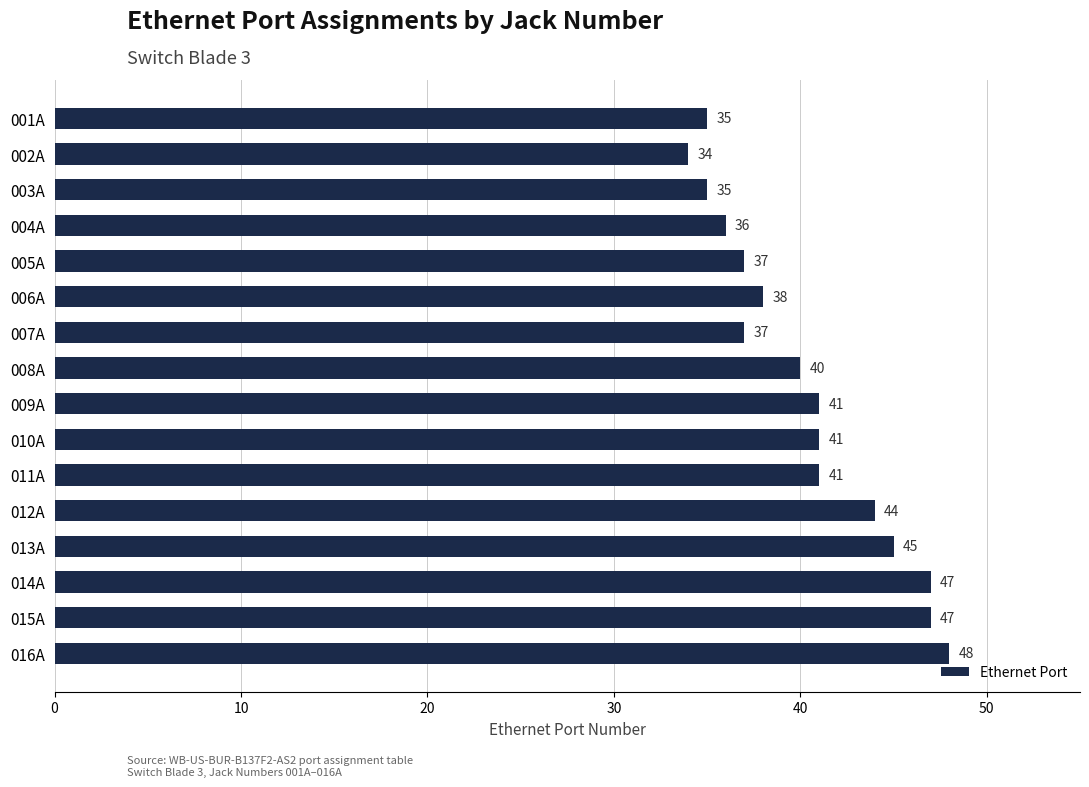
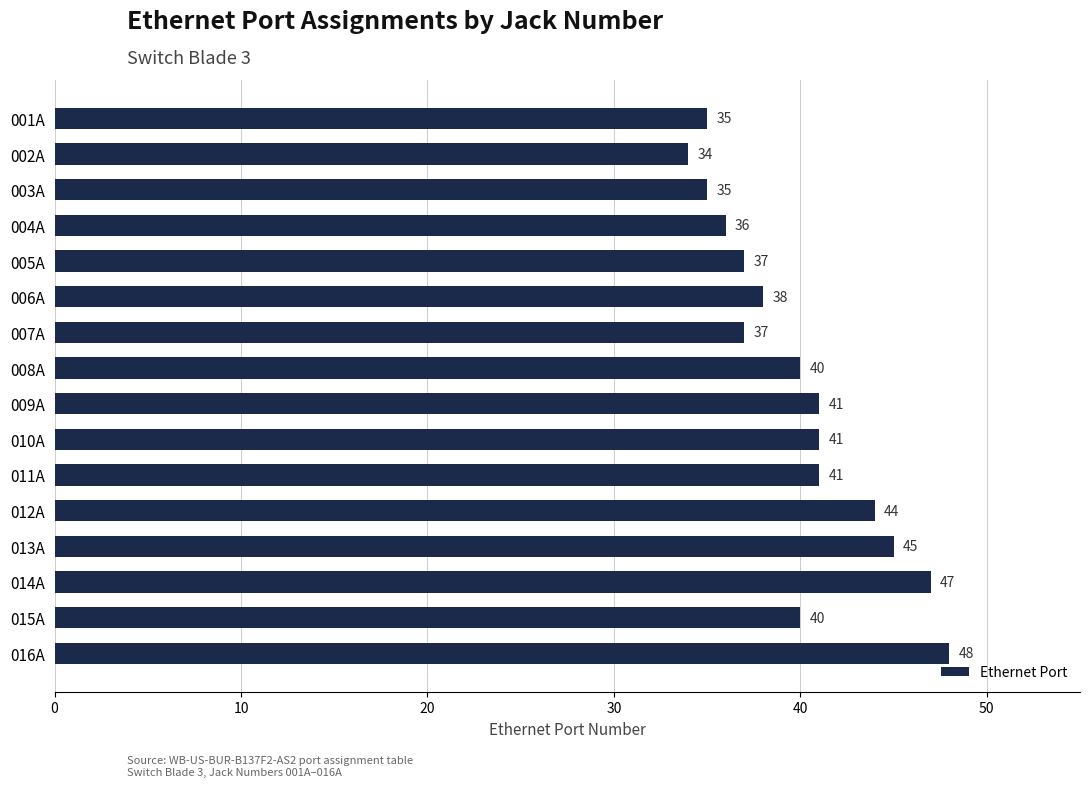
  {
    "001A": 35,
    "002A": 34,
    "003A": 35,
    "004A": 36,
    "005A": 37,
    "006A": 38,
    "007A": 37,
    "008A": 40,
    "009A": 41,
    "010A": 41,
    "011A": 41,
    "012A": 44,
    "013A": 45,
    "014A": 47,
-   "015A": 47,
+   "015A": 40,
    "016A": 48
  }
